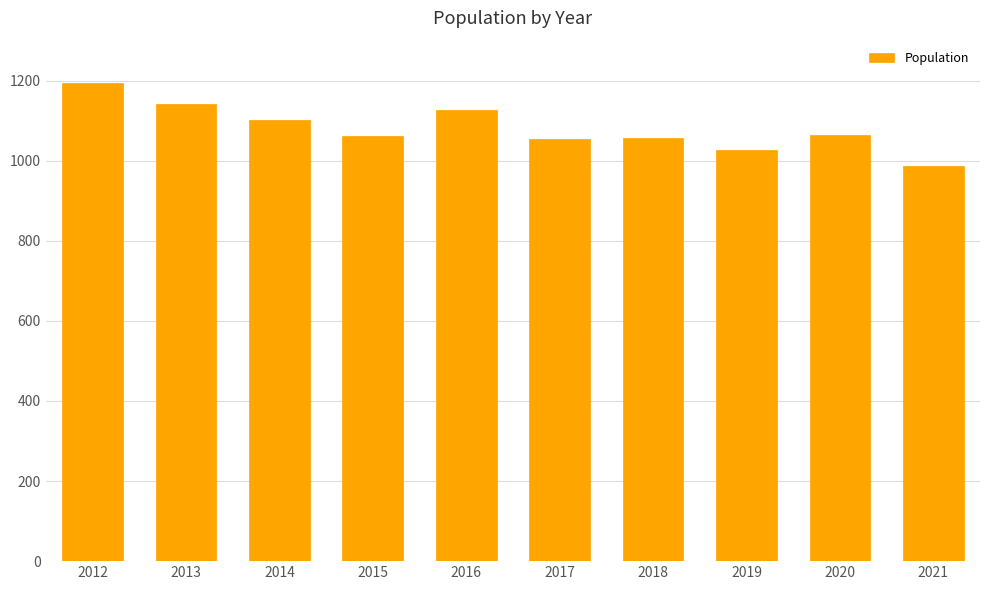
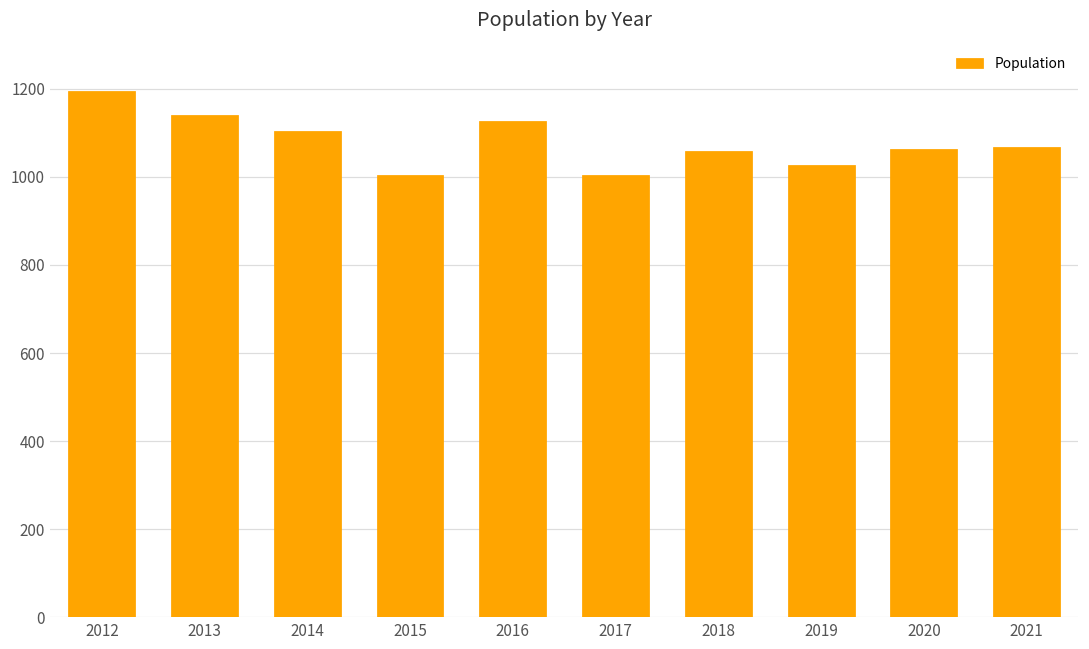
  {
    "2012": 1190,
    "2013": 1140,
    "2014": 1100,
-   "2015": 1060,
+   "2015": 1000,
    "2016": 1130,
-   "2017": 1060,
+   "2017": 1000,
    "2018": 1060,
    "2019": 1030,
    "2020": 1060,
-   "2021": 990
+   "2021": 1070
  }
